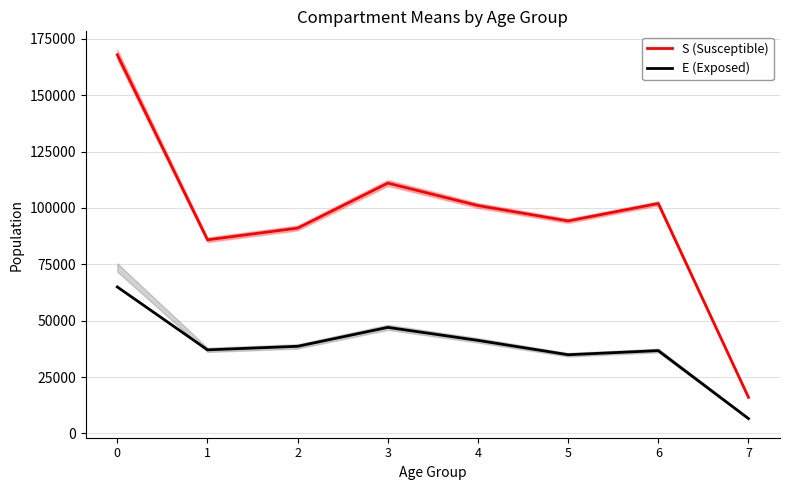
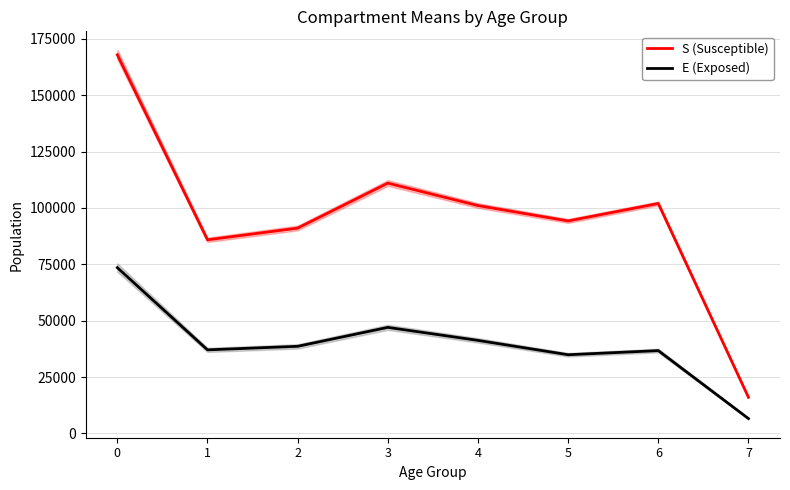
  {
    "E (Exposed)": {
-     "0": 65000,
+     "0": 74000,
      "3": 47000
    }
  }
